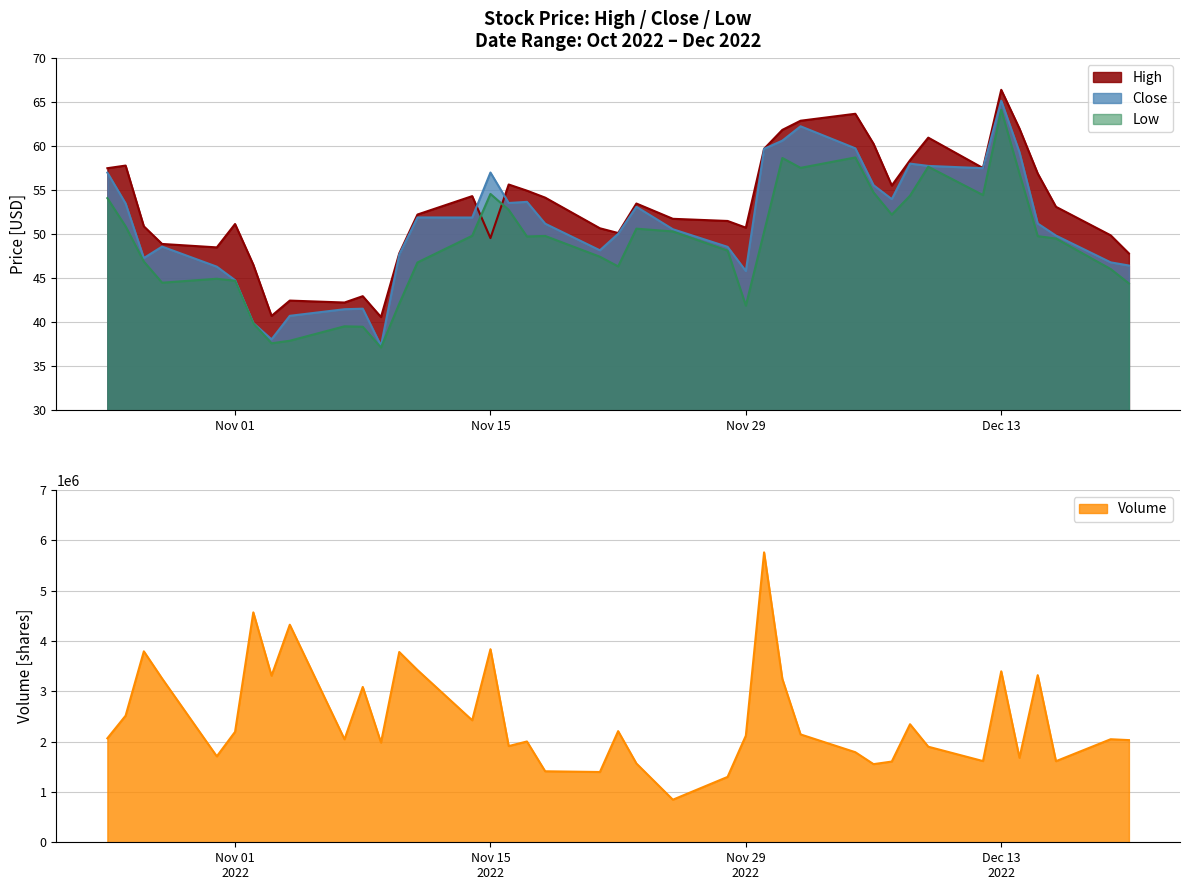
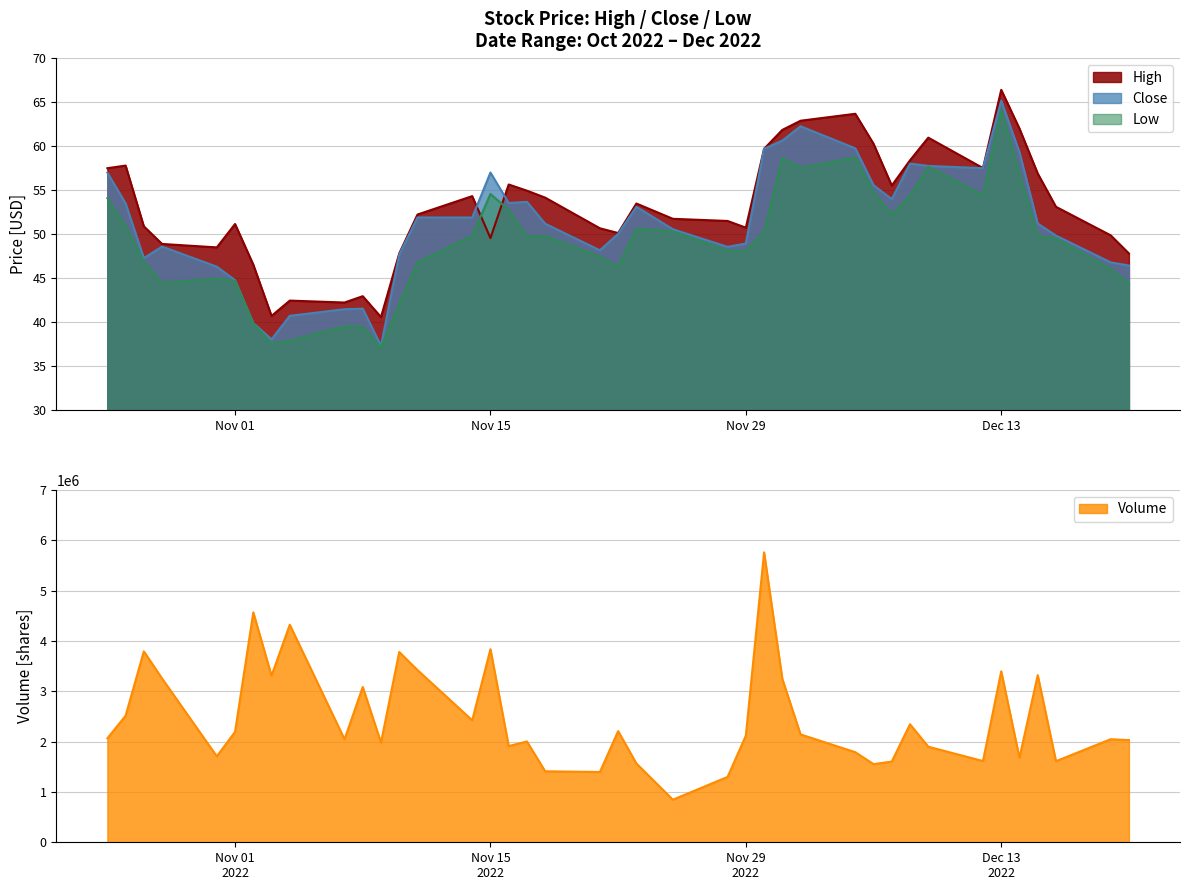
  {
    "Stock Price: High / Close / Low Date Range: Oct 2022 – Dec 2022": {
      "High": {
        "Nov 01": 51,
        "Nov 15": 50,
        "Nov 29": 51,
        "Dec 13": 66
      },
      "Close": {
        "Nov 15": 57,
-       "Nov 29": 46,
+       "Nov 29": 49,
        "Dec 13": 65
      },
      "Low": {
        "Nov 15": 55,
-       "Nov 29": 42,
+       "Nov 29": 48,
        "Dec 13": 64
      }
    }
  }
